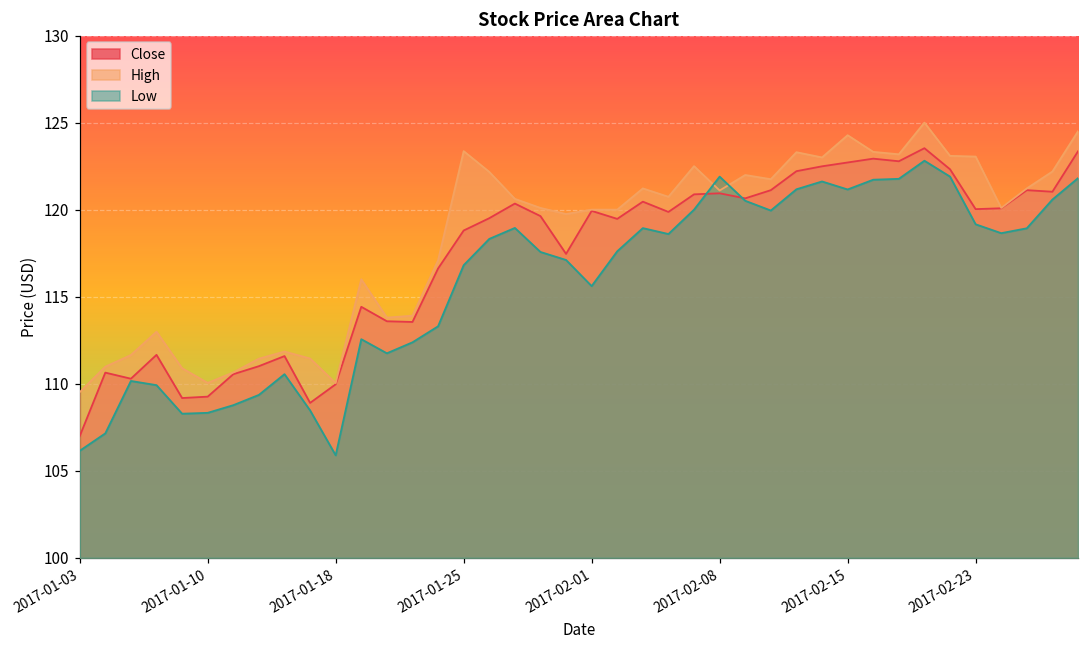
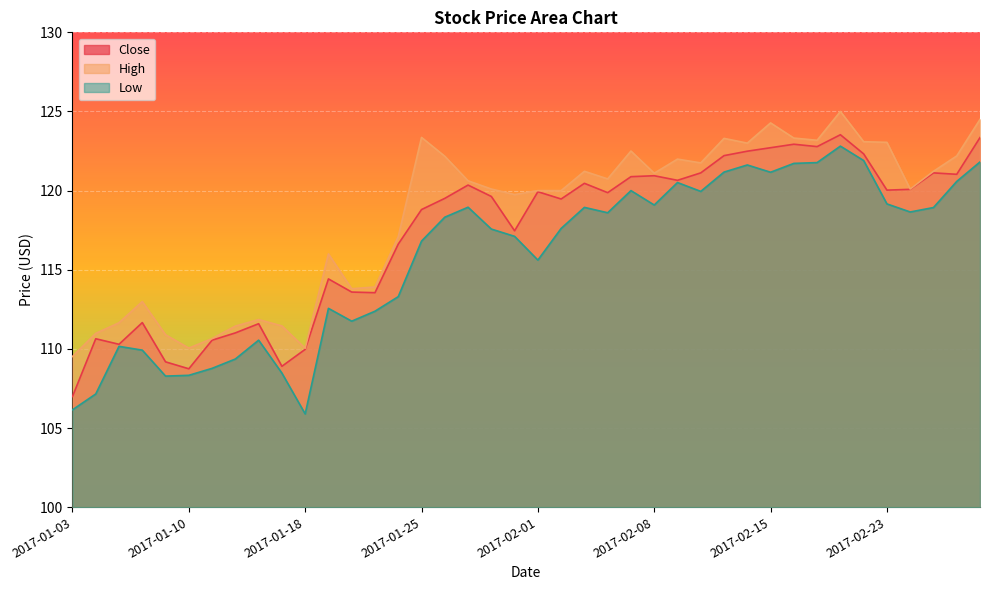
  {
    "Close": {
      "2017-01-03": 107.0,
-     "2017-01-10": 109.3,
+     "2017-01-10": 108.7,
      "2017-01-25": 118.8,
      "2017-02-15": 122.7,
      "2017-02-23": 120.0
    },
    "High": {
      "2017-01-03": 109.5,
      "2017-01-10": 110.1,
      "2017-01-25": 123.4,
      "2017-02-15": 124.3,
      "2017-02-23": 123.1
    },
    "Low": {
      "2017-01-03": 106.2,
      "2017-01-10": 108.3,
      "2017-01-18": 105.9,
      "2017-01-25": 116.8,
      "2017-02-01": 115.6,
-     "2017-02-08": 121.9,
+     "2017-02-08": 119.1,
      "2017-02-15": 121.2,
      "2017-02-23": 119.2
    }
  }
